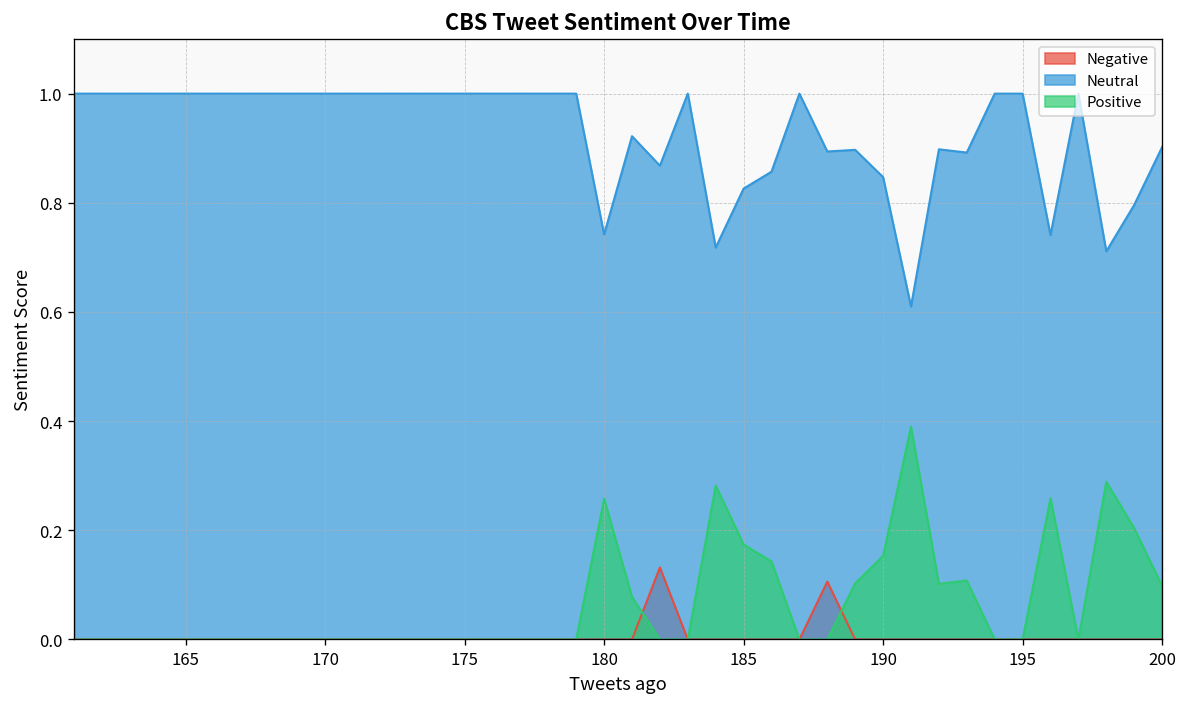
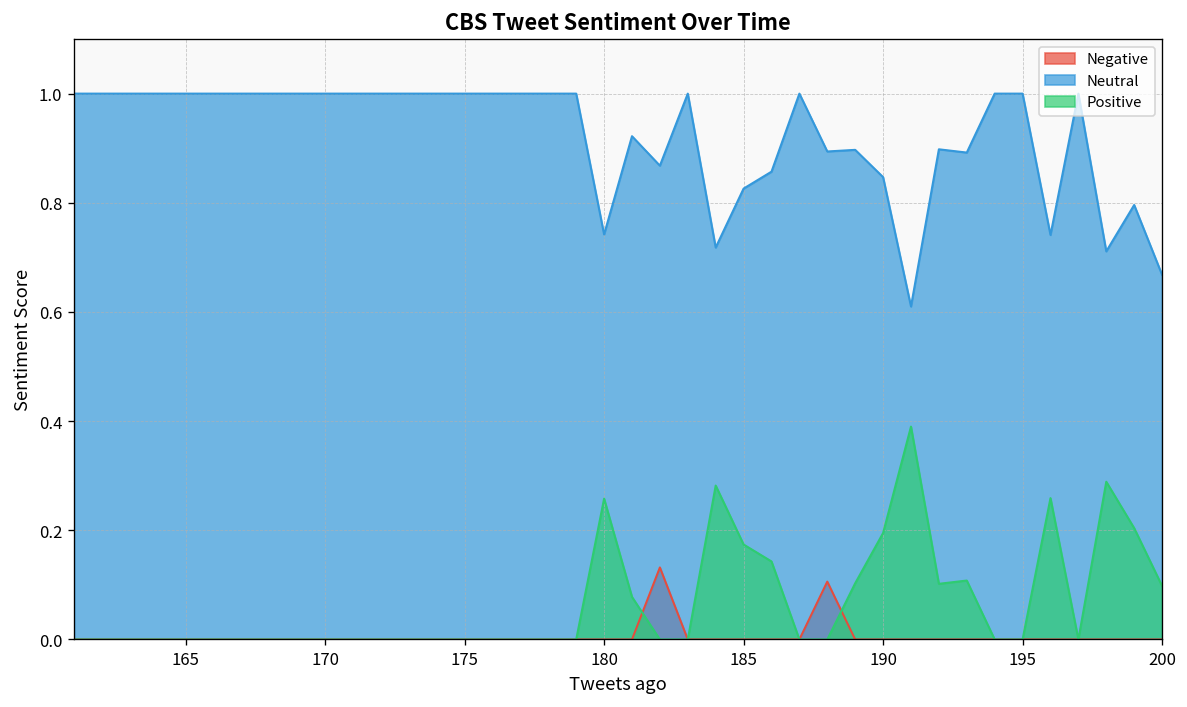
  {
    "Negative": {
      "180": 0.00,
      "185": 0.00,
      "190": 0.00,
      "200": 0.00
    },
    "Neutral": {
      "165": 1.00,
      "170": 1.00,
      "175": 1.00,
      "180": 0.74,
      "185": 0.83,
      "190": 0.85,
      "195": 1.00,
-     "200": 0.90
+     "200": 0.67
    },
    "Positive": {
      "180": 0.26,
      "185": 0.17,
-     "190": 0.15,
+     "190": 0.20,
      "200": 0.10
    }
  }
